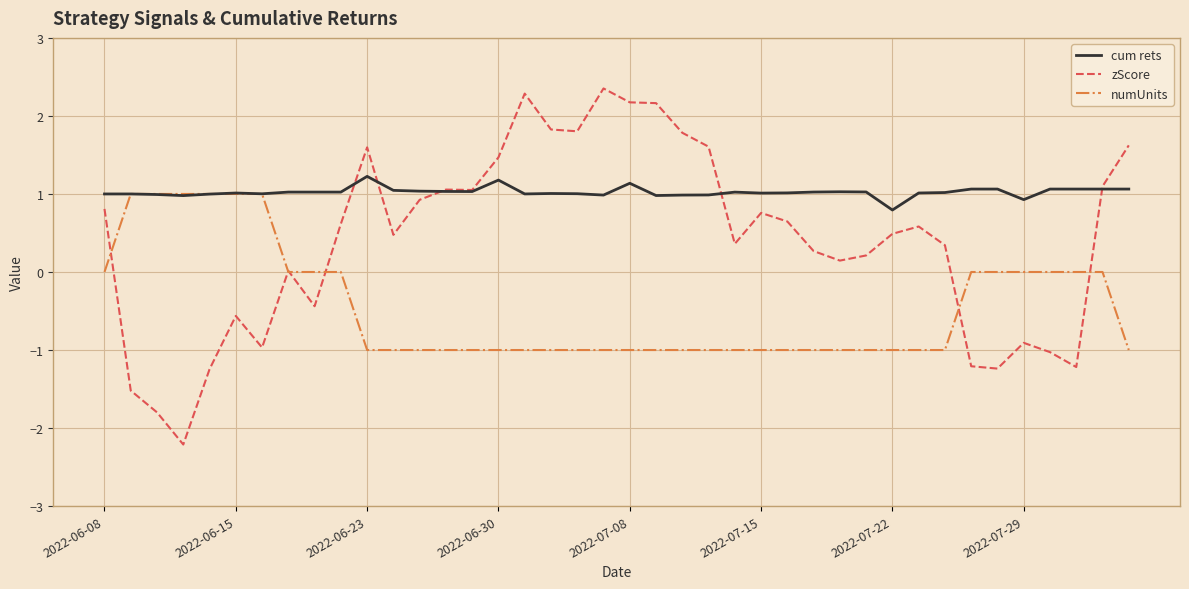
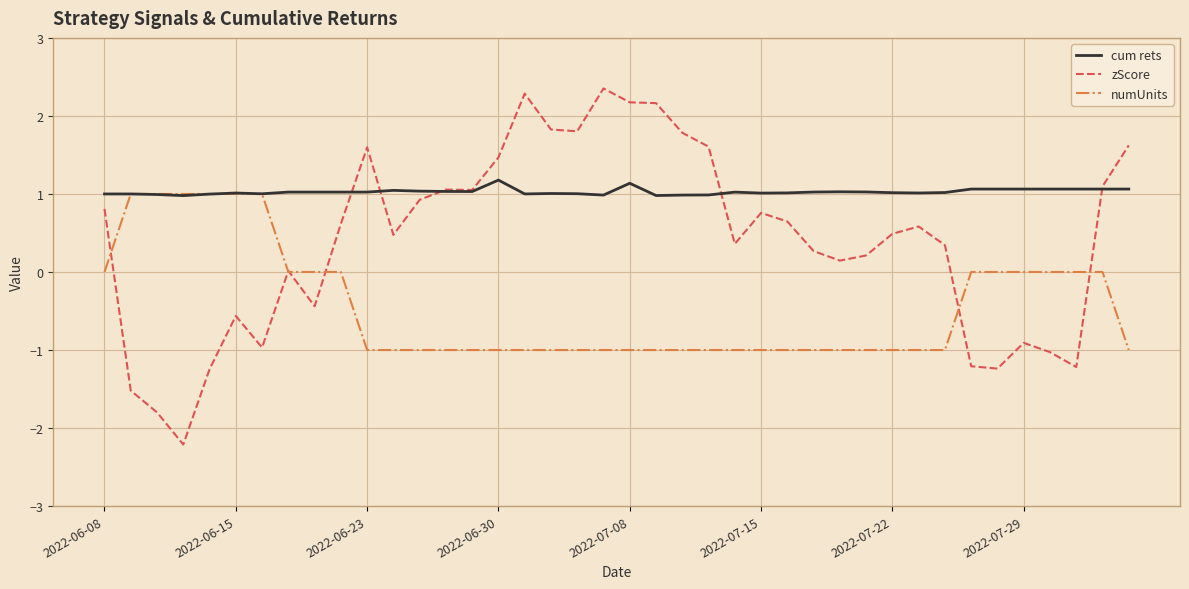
  {
    "cum rets": {
      "2022-06-08": 1.0,
-     "2022-06-23": 1.2,
+     "2022-06-23": 1.0,
      "2022-06-30": 1.2,
      "2022-07-08": 1.1,
      "2022-07-15": 1.0,
-     "2022-07-22": 0.8,
-     "2022-07-29": 0.9
+     "2022-07-22": 1.0,
+     "2022-07-29": 1.1
    }
  }
